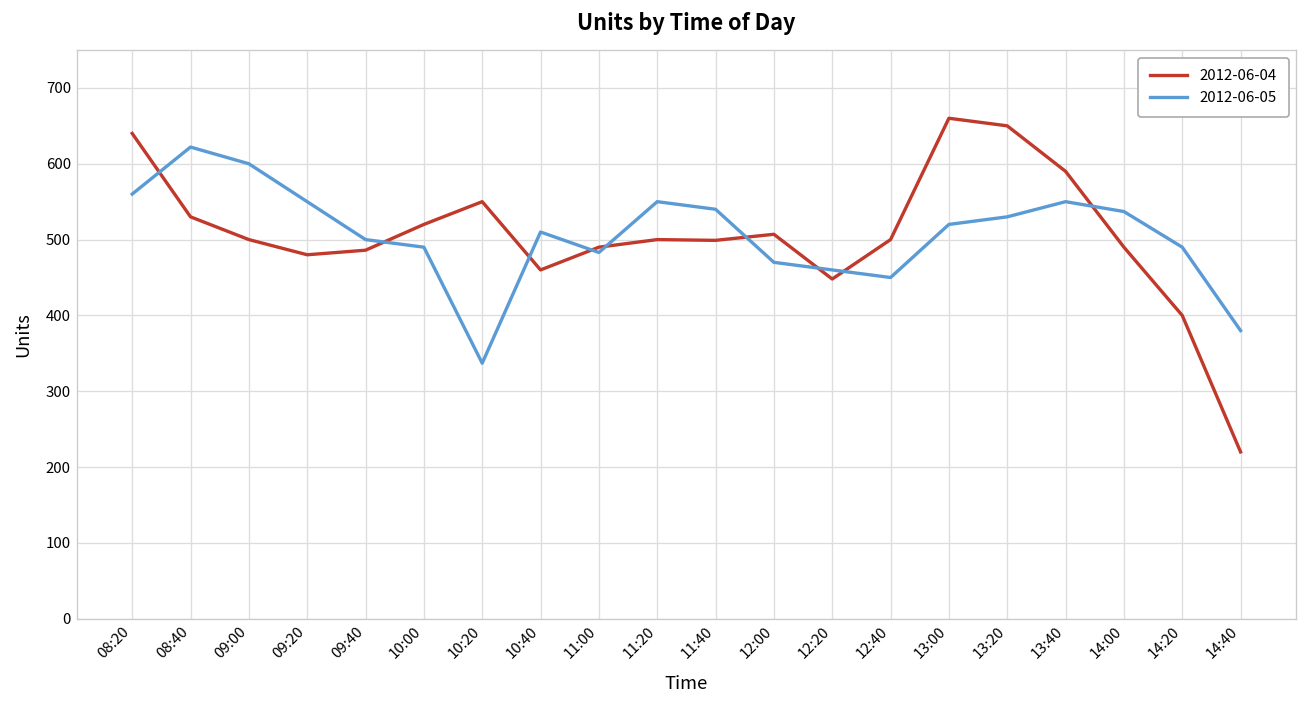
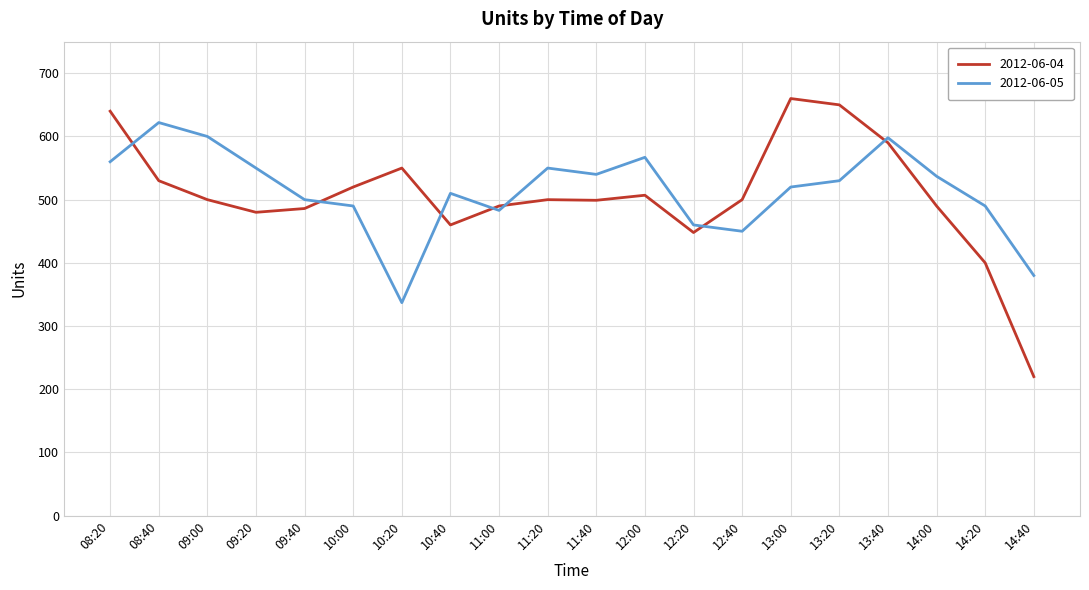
  {
    "2012-06-04": {
      "08:20": 640,
      "08:40": 530,
      "09:00": 500,
      "09:20": 480,
      "09:40": 490,
      "10:00": 520,
      "10:20": 550,
      "10:40": 460,
      "11:00": 490,
      "11:20": 500,
      "11:40": 500,
      "12:00": 510,
      "12:20": 450,
      "12:40": 500,
      "13:00": 660,
      "13:20": 650,
      "13:40": 590,
      "14:00": 490,
      "14:20": 400,
      "14:40": 220
    },
    "2012-06-05": {
      "08:20": 560,
      "08:40": 620,
      "09:00": 600,
      "09:20": 550,
      "09:40": 500,
      "10:00": 490,
      "10:20": 340,
      "10:40": 510,
      "11:00": 480,
      "11:20": 550,
      "11:40": 540,
-     "12:00": 470,
+     "12:00": 570,
      "12:20": 460,
      "12:40": 450,
      "13:00": 520,
      "13:20": 530,
-     "13:40": 550,
+     "13:40": 600,
      "14:00": 540,
      "14:20": 490,
      "14:40": 380
    }
  }
